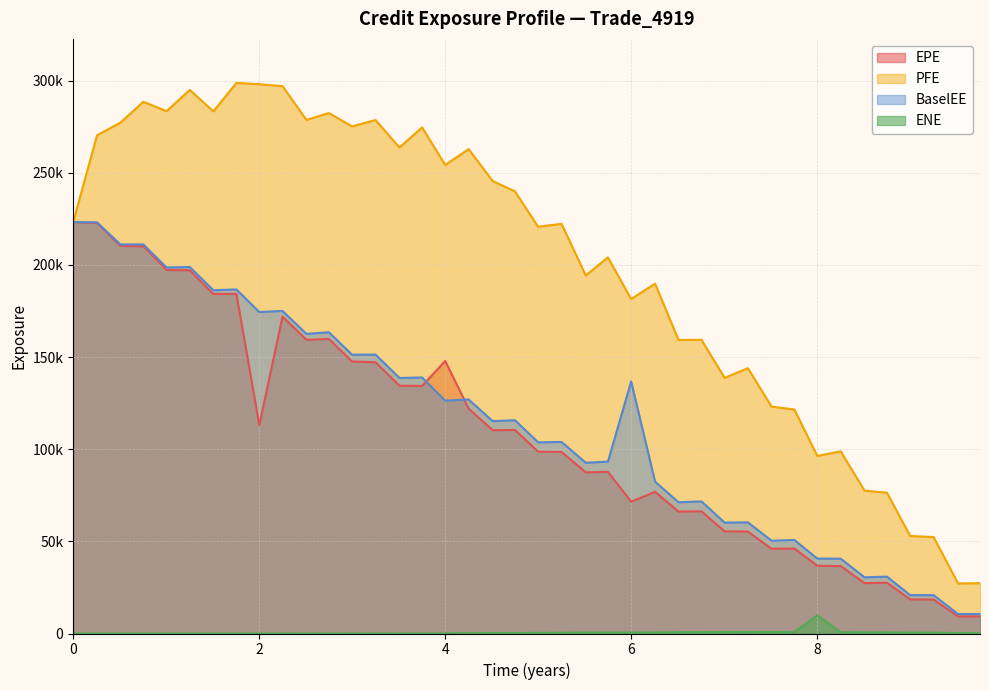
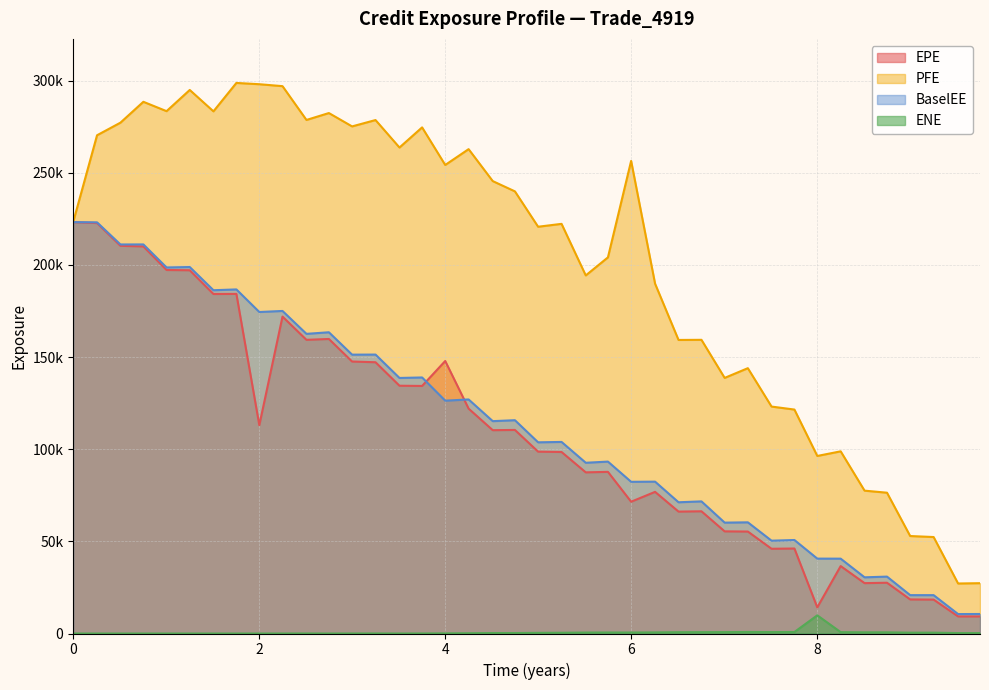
  {
    "EPE": {
      "2": 113000,
      "4": 148000,
      "6": 72000,
-     "8": 37000
+     "8": 14000
    },
    "PFE": {
      "2": 298000,
      "4": 254000,
-     "6": 182000,
+     "6": 256000,
      "8": 96000
    },
    "BaselEE": {
      "2": 174000,
      "4": 126000,
-     "6": 137000,
+     "6": 82000,
      "8": 41000
    },
    "ENE": {
      "0": 0,
      "2": 0,
      "4": 0,
      "6": 1000,
      "8": 10000
    }
  }
